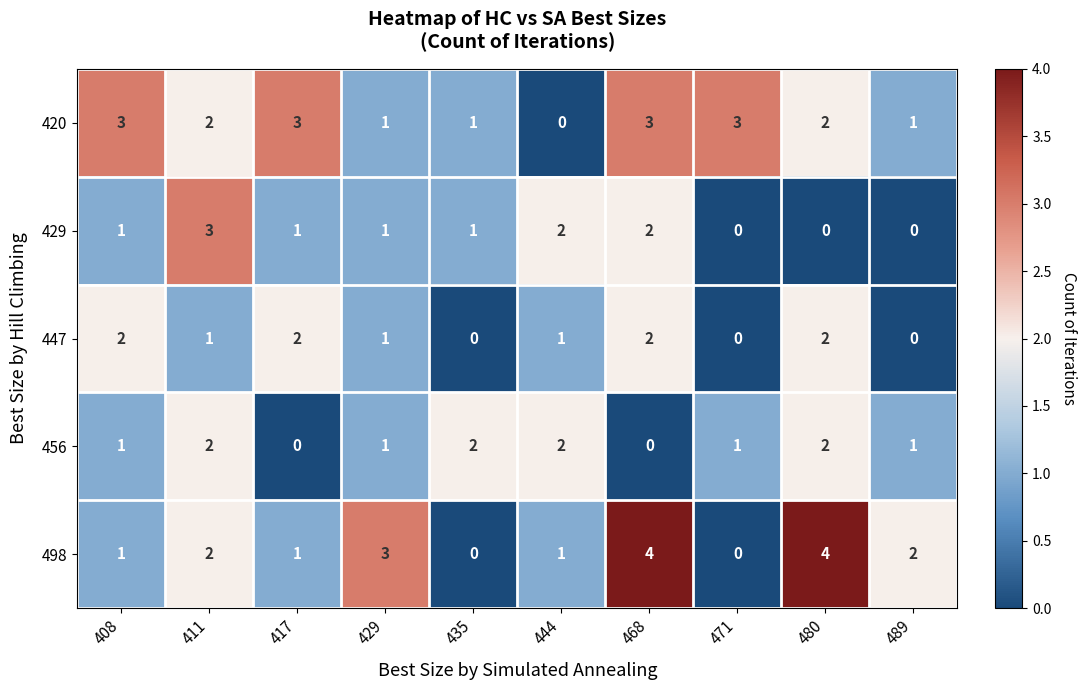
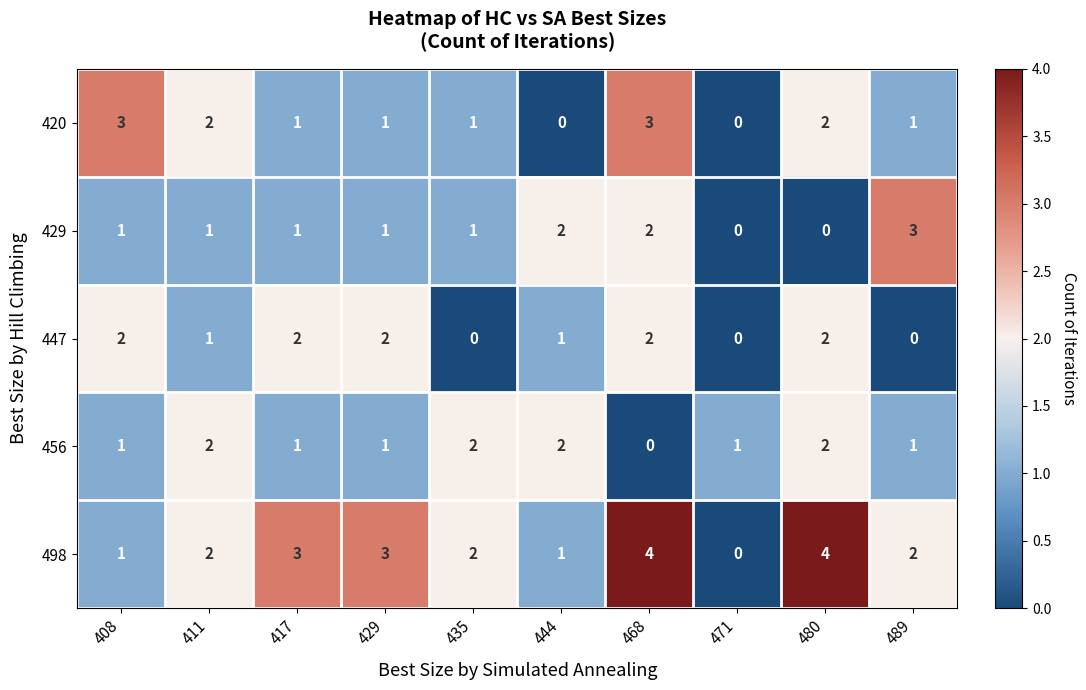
  {
    "420": {
      "408": 3,
      "411": 2,
-     "417": 3,
+     "417": 1,
      "429": 1,
      "435": 1,
      "444": 0,
      "468": 3,
-     "471": 3,
+     "471": 0,
      "480": 2,
      "489": 1
    },
    "429": {
      "408": 1,
-     "411": 3,
+     "411": 1,
      "417": 1,
      "429": 1,
      "435": 1,
      "444": 2,
      "468": 2,
      "471": 0,
      "480": 0,
-     "489": 0
+     "489": 3
    },
    "447": {
      "408": 2,
      "411": 1,
      "417": 2,
-     "429": 1,
+     "429": 2,
      "435": 0,
      "444": 1,
      "468": 2,
      "471": 0,
      "480": 2,
      "489": 0
    },
    "456": {
      "408": 1,
      "411": 2,
-     "417": 0,
+     "417": 1,
      "429": 1,
      "435": 2,
      "444": 2,
      "468": 0,
      "471": 1,
      "480": 2,
      "489": 1
    },
    "498": {
      "408": 1,
      "411": 2,
-     "417": 1,
+     "417": 3,
      "429": 3,
-     "435": 0,
+     "435": 2,
      "444": 1,
      "468": 4,
      "471": 0,
      "480": 4,
      "489": 2
    }
  }
